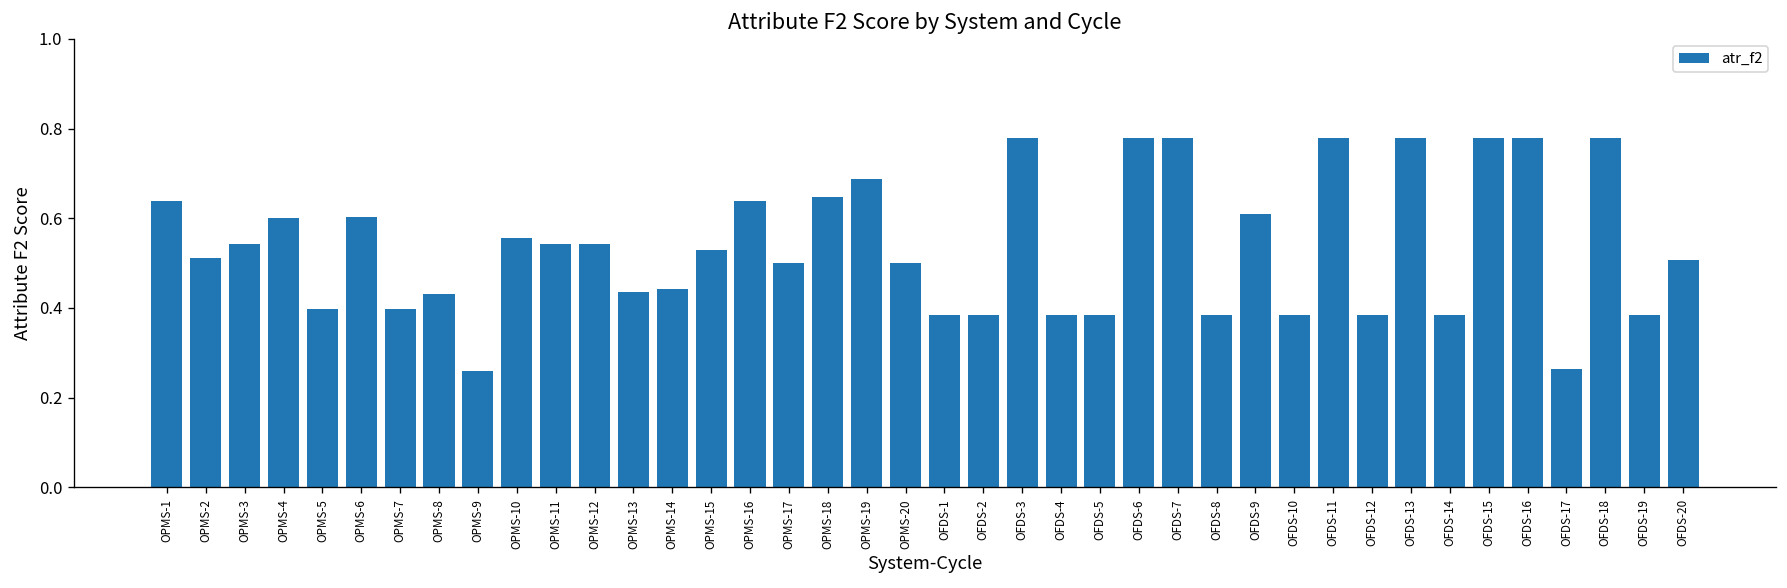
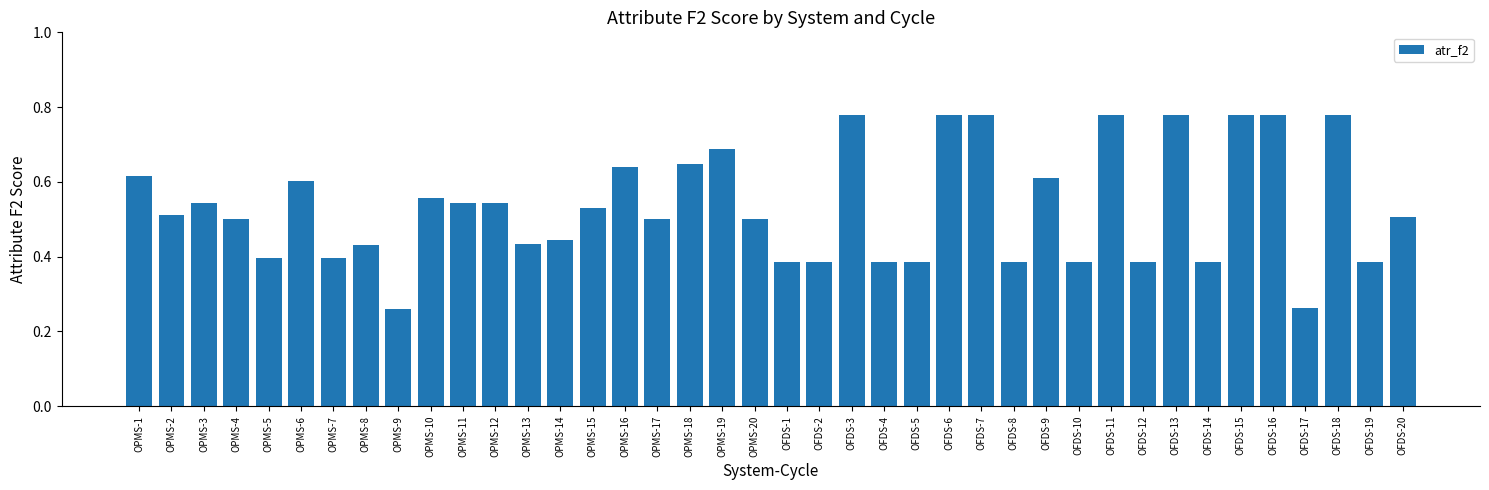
  {
-   "OPMS-1": 0.64,
+   "OPMS-1": 0.62,
    "OPMS-2": 0.51,
    "OPMS-3": 0.54,
-   "OPMS-4": 0.6,
+   "OPMS-4": 0.5,
    "OPMS-5": 0.40,
    "OPMS-6": 0.60,
    "OPMS-7": 0.40,
    "OPMS-8": 0.43,
    "OPMS-9": 0.26,
    "OPMS-10": 0.56,
    "OPMS-11": 0.54,
    "OPMS-12": 0.54,
    "OPMS-13": 0.43,
    "OPMS-14": 0.44,
    "OPMS-15": 0.53,
    "OPMS-16": 0.64,
    "OPMS-17": 0.50,
    "OPMS-18": 0.65,
    "OPMS-19": 0.69,
    "OPMS-20": 0.50,
    "OFDS-1": 0.38,
    "OFDS-2": 0.38,
    "OFDS-3": 0.78,
    "OFDS-4": 0.38,
    "OFDS-5": 0.38,
    "OFDS-6": 0.78,
    "OFDS-7": 0.78,
    "OFDS-8": 0.38,
    "OFDS-9": 0.61,
    "OFDS-10": 0.38,
    "OFDS-11": 0.78,
    "OFDS-12": 0.38,
    "OFDS-13": 0.78,
    "OFDS-14": 0.38,
    "OFDS-15": 0.78,
    "OFDS-16": 0.78,
    "OFDS-17": 0.26,
    "OFDS-18": 0.78,
    "OFDS-19": 0.38,
    "OFDS-20": 0.51
  }
